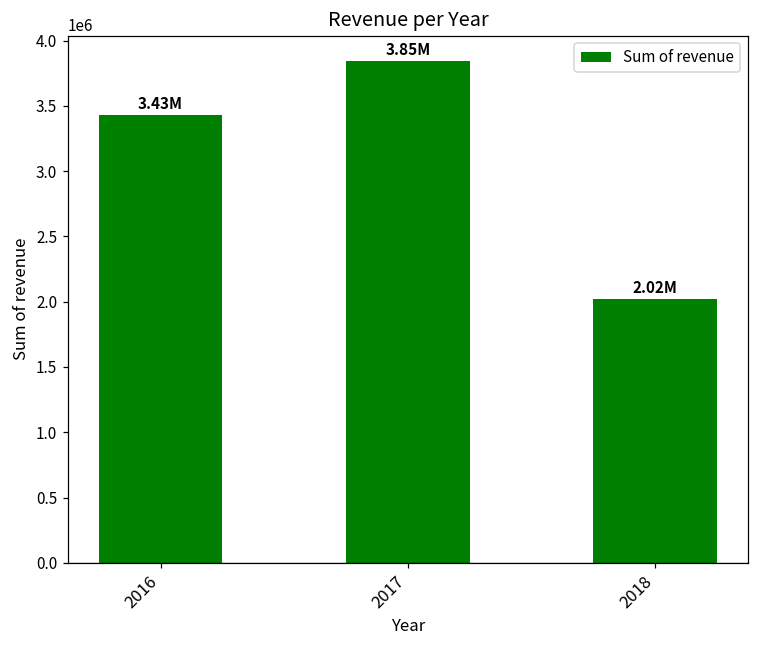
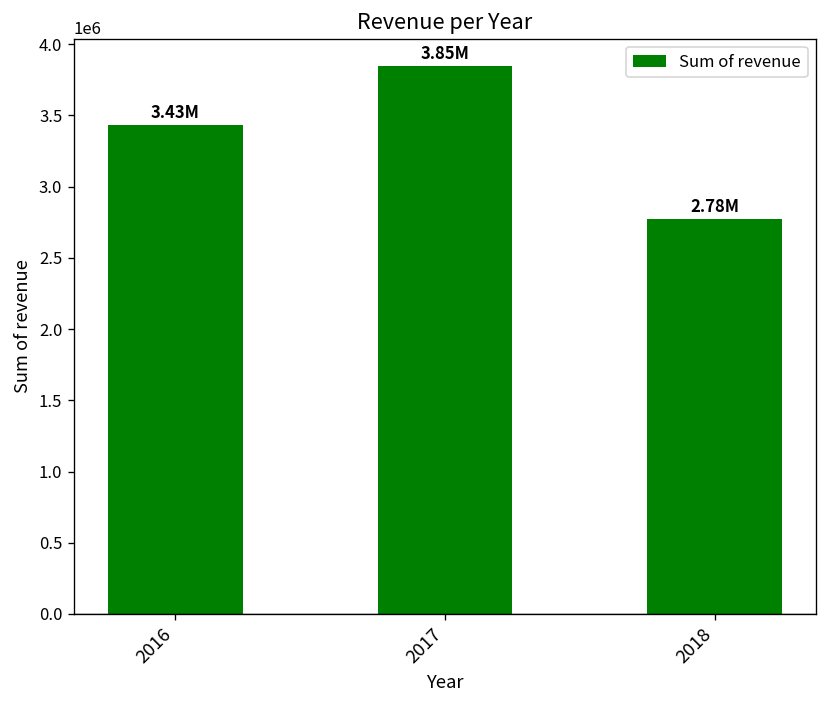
  {
    "2016": "3.43M",
    "2017": "3.85M",
-   "2018": "2.02M"
+   "2018": "2.78M"
  }
